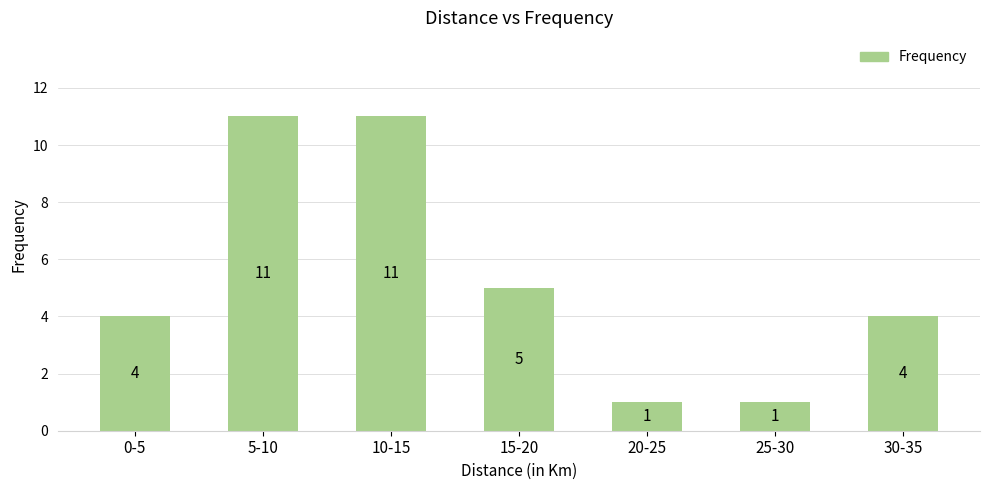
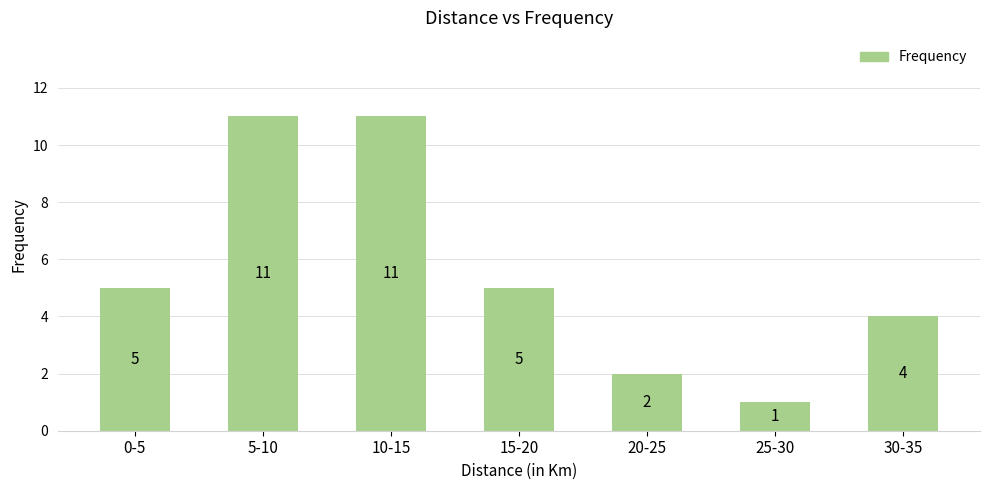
  {
-   "0-5": 4,
+   "0-5": 5,
    "5-10": 11,
    "10-15": 11,
    "15-20": 5,
-   "20-25": 1,
+   "20-25": 2,
    "25-30": 1,
    "30-35": 4
  }
